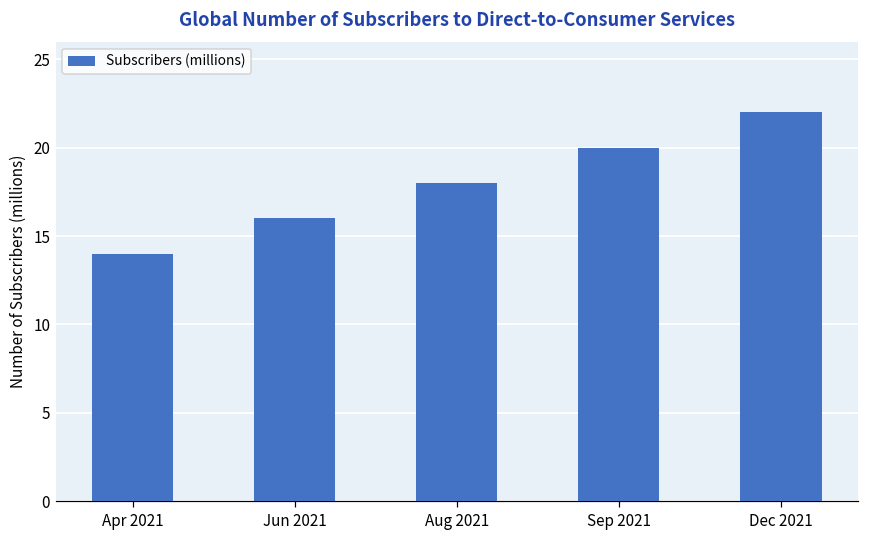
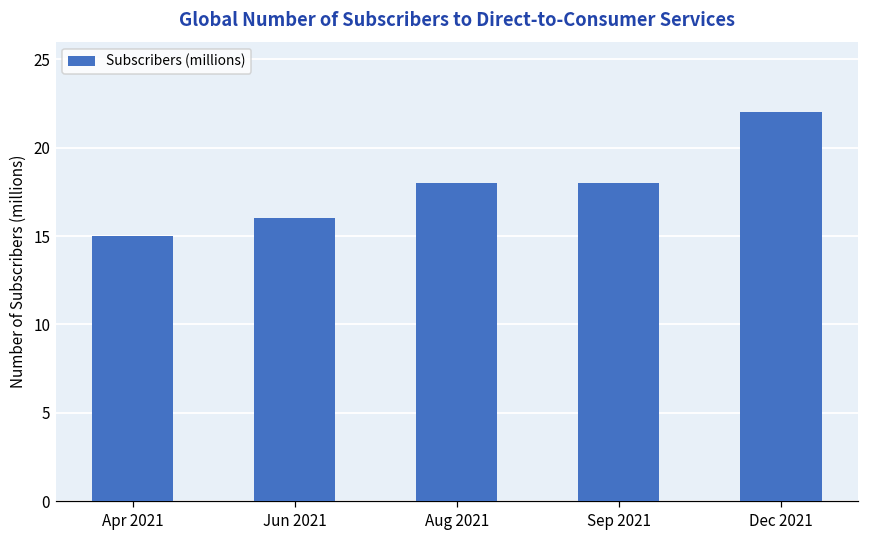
  {
-   "Apr 2021": 14,
+   "Apr 2021": 15,
    "Jun 2021": 16,
    "Aug 2021": 18,
-   "Sep 2021": 20,
+   "Sep 2021": 18,
    "Dec 2021": 22
  }
